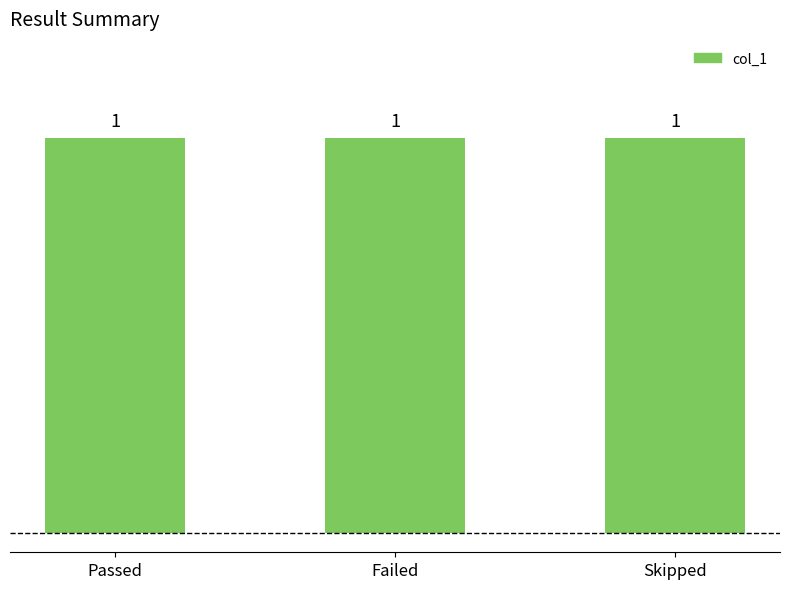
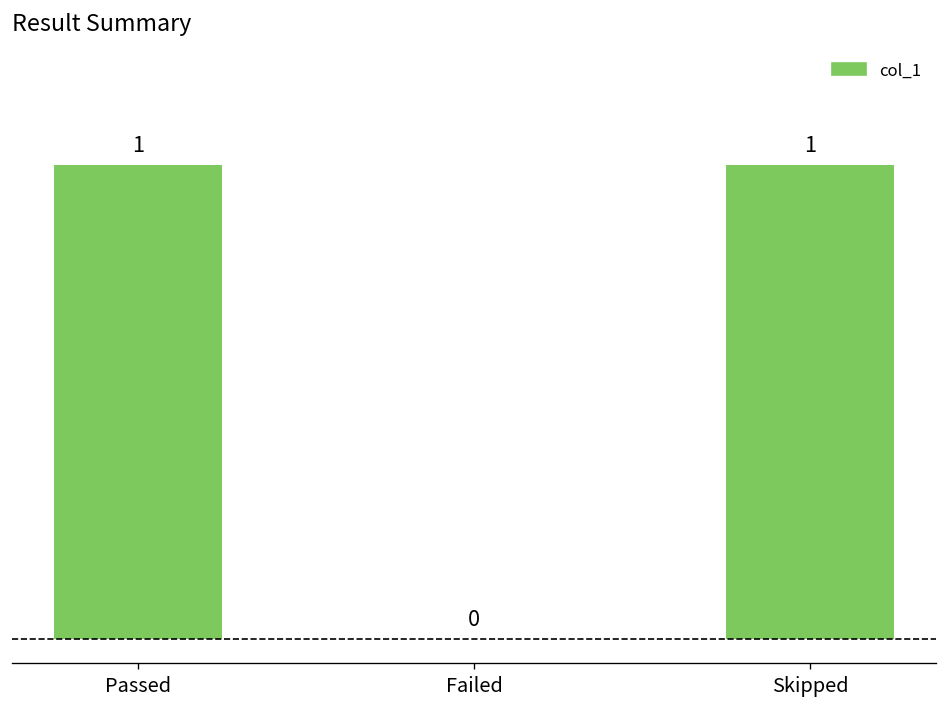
  {
    "Passed": 1,
-   "Failed": 1,
+   "Failed": 0,
    "Skipped": 1
  }
